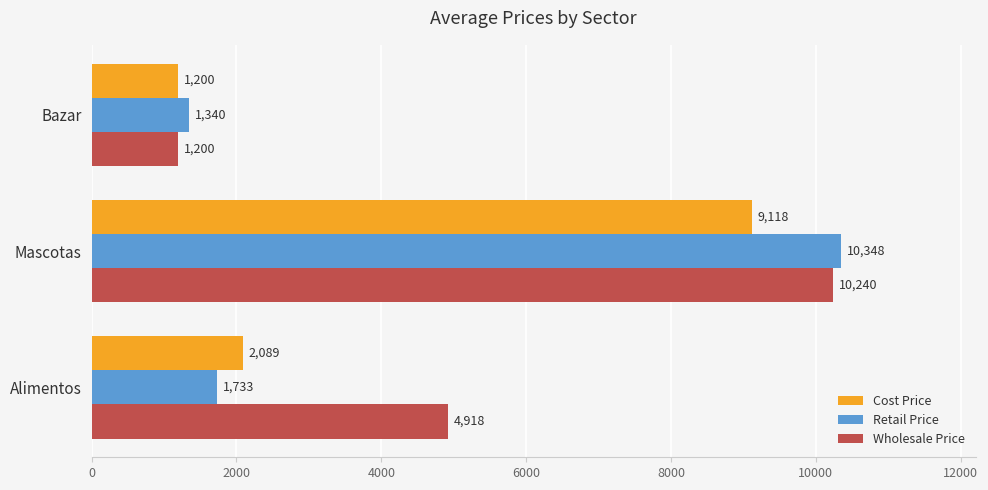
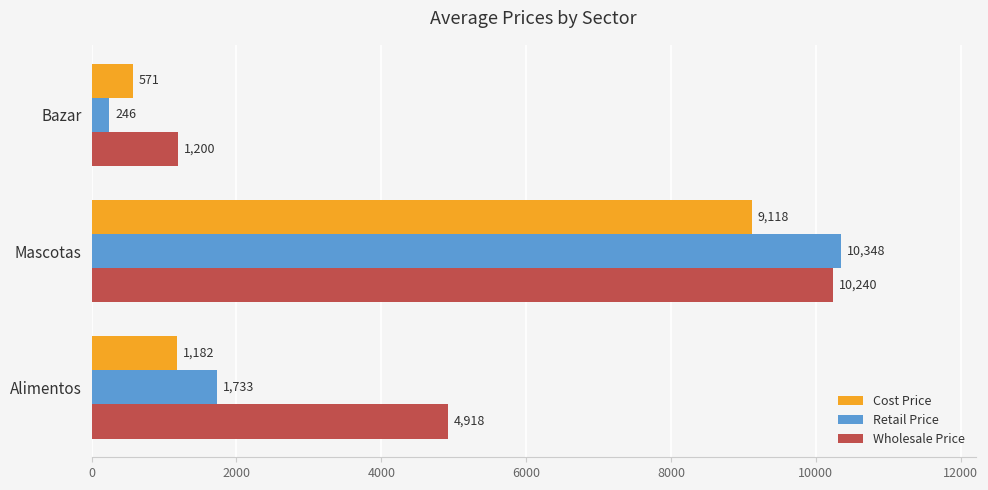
  {
    "Cost Price": {
-     "Bazar": "1,200",
+     "Bazar": "571",
      "Mascotas": "9,118",
-     "Alimentos": "2,089"
+     "Alimentos": "1,182"
    },
    "Retail Price": {
-     "Bazar": "1,340",
+     "Bazar": "246",
      "Mascotas": "10,348",
      "Alimentos": "1,733"
    },
    "Wholesale Price": {
      "Bazar": "1,200",
      "Mascotas": "10,240",
      "Alimentos": "4,918"
    }
  }
